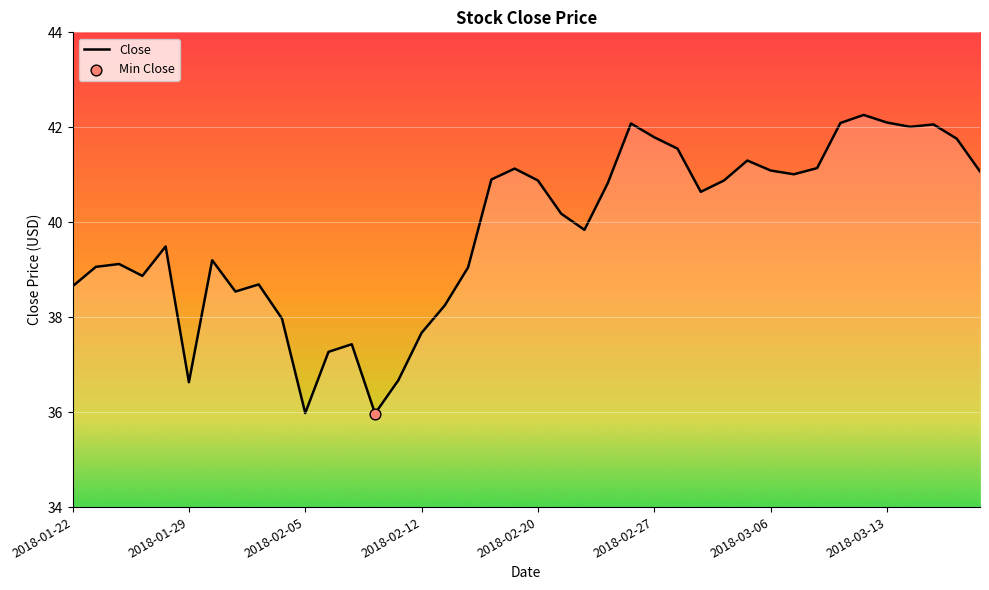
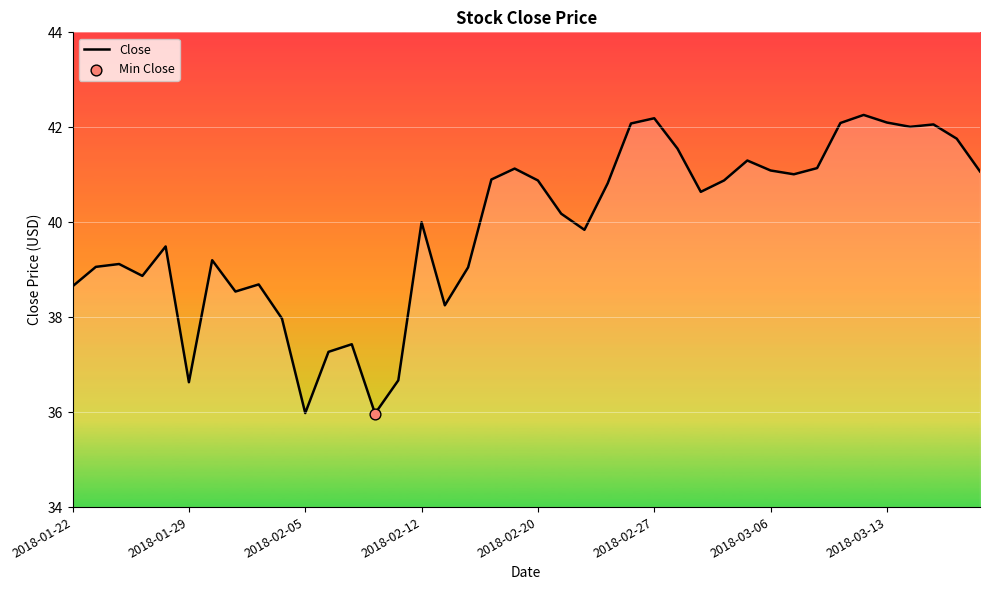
  {
    "Close": {
      "2018-01-22": 38.7,
      "2018-01-29": 36.6,
      "2018-02-05": 36.0,
-     "2018-02-12": 37.7,
+     "2018-02-12": 40.0,
      "2018-02-20": 40.9,
-     "2018-02-27": 41.8,
+     "2018-02-27": 42.2,
      "2018-03-06": 41.1,
      "2018-03-13": 42.1
    }
  }
